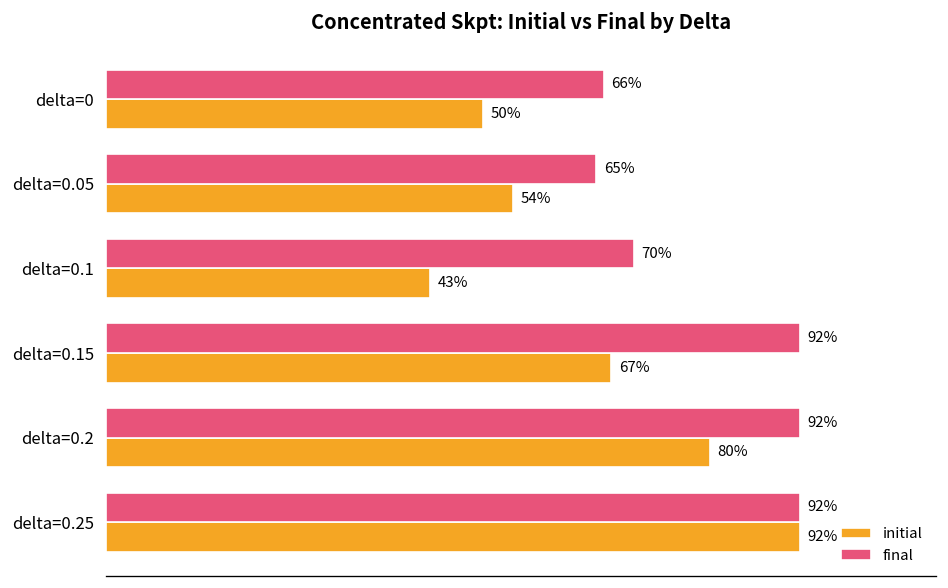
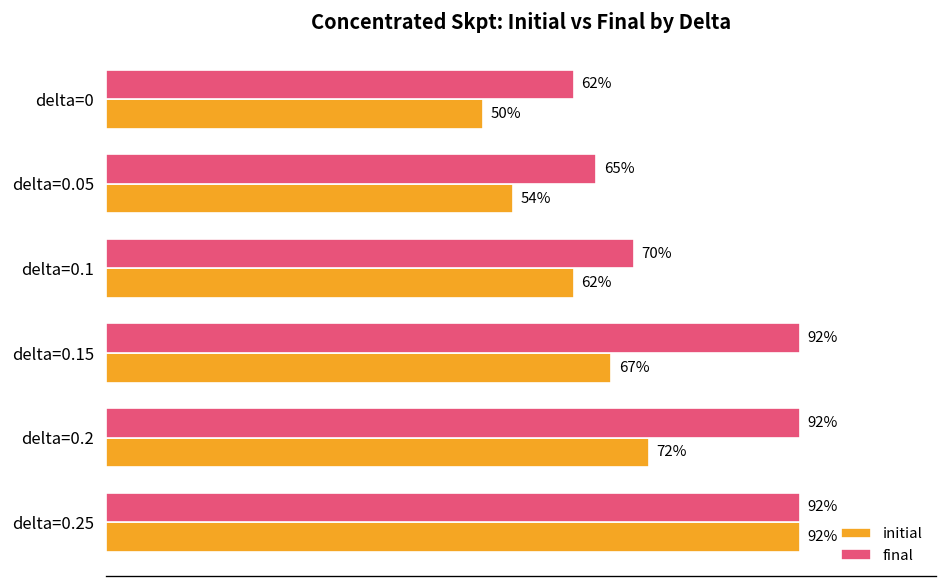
  {
    "initial": {
      "delta=0": "50%",
      "delta=0.05": "54%",
-     "delta=0.1": "43%",
+     "delta=0.1": "62%",
      "delta=0.15": "67%",
-     "delta=0.2": "80%",
+     "delta=0.2": "72%",
      "delta=0.25": "92%"
    },
    "final": {
-     "delta=0": "66%",
+     "delta=0": "62%",
      "delta=0.05": "65%",
      "delta=0.1": "70%",
      "delta=0.15": "92%",
      "delta=0.2": "92%",
      "delta=0.25": "92%"
    }
  }
